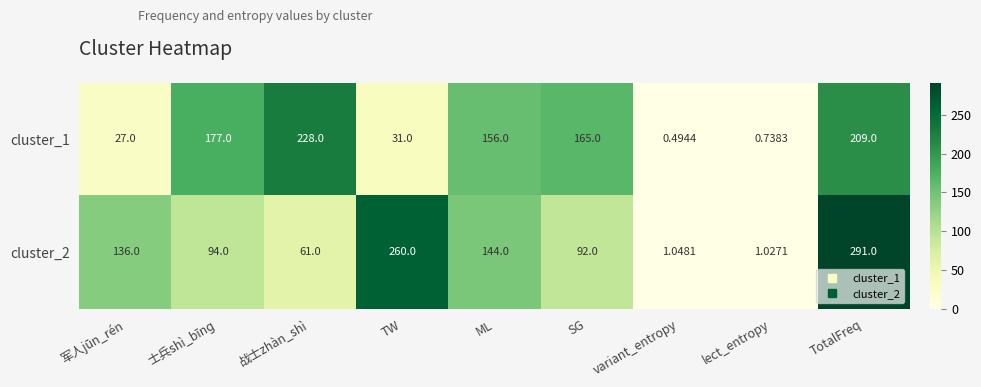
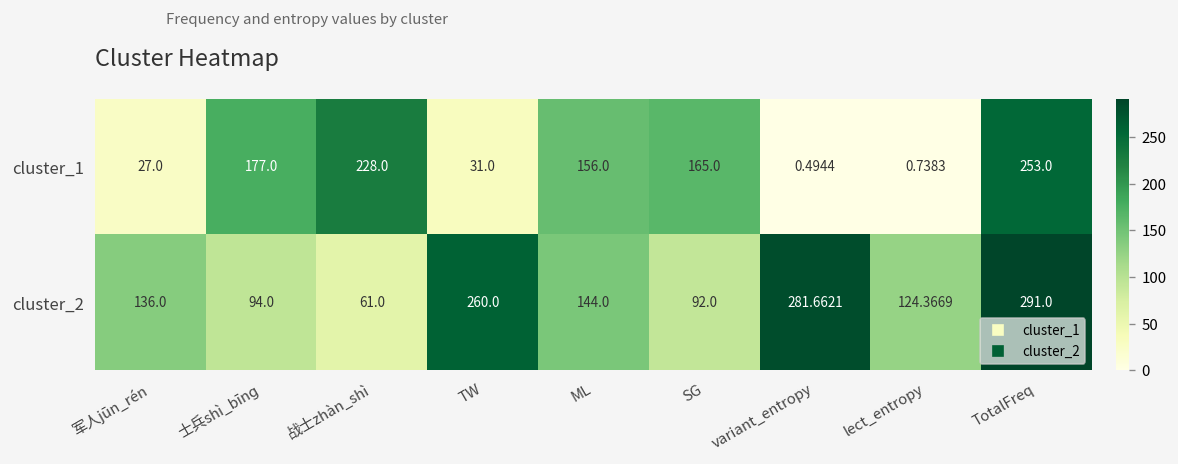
  {
    "cluster_1": {
      "军人jūn_rén": 27.0,
      "士兵shì_bīnɡ": 177.0,
      "战士zhàn_shì": 228.0,
      "TW": 31.0,
      "ML": 156.0,
      "SG": 165.0,
      "variant_entropy": 0.4944,
      "lect_entropy": 0.7383,
-     "TotalFreq": 209.0
+     "TotalFreq": 253.0
    },
    "cluster_2": {
      "军人jūn_rén": 136.0,
      "士兵shì_bīnɡ": 94.0,
      "战士zhàn_shì": 61.0,
      "TW": 260.0,
      "ML": 144.0,
      "SG": 92.0,
-     "variant_entropy": 1.0481,
-     "lect_entropy": 1.0271,
+     "variant_entropy": 281.6621,
+     "lect_entropy": 124.3669,
      "TotalFreq": 291.0
    }
  }
